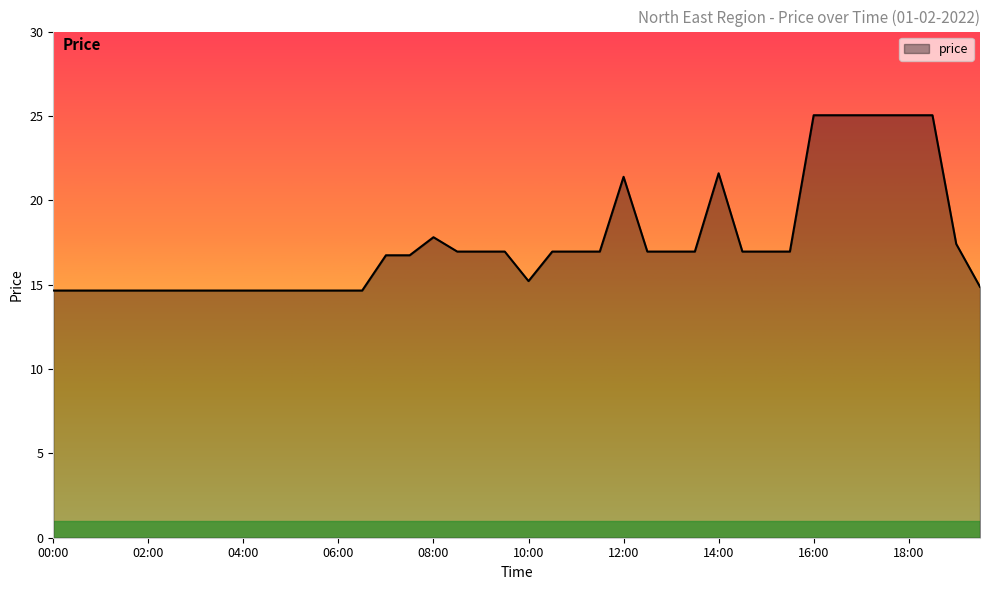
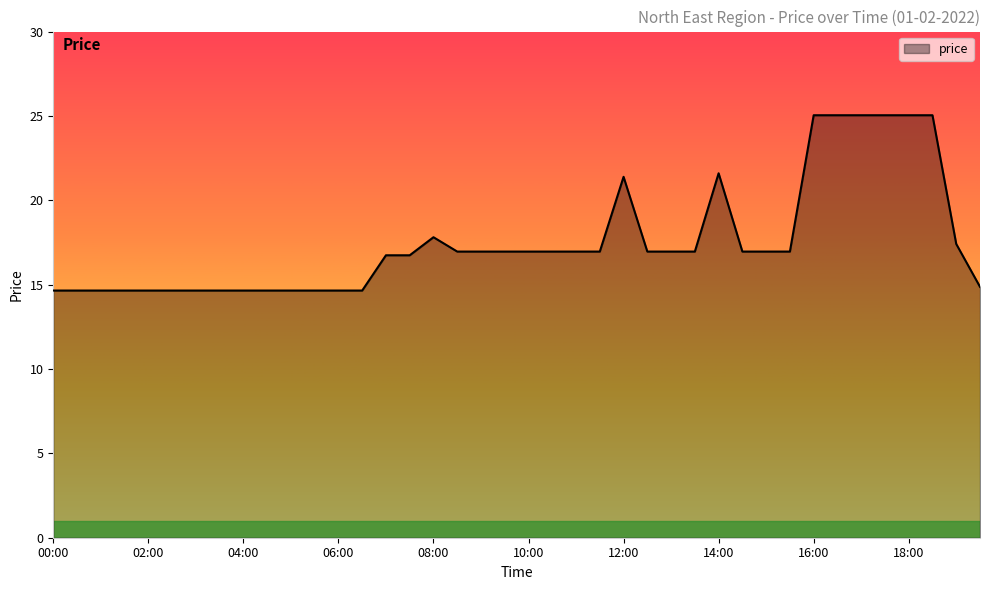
  {
    "00:00": 14.7,
    "02:00": 14.7,
    "04:00": 14.7,
    "06:00": 14.7,
    "08:00": 17.8,
-   "10:00": 15.2,
+   "10:00": 17.0,
    "12:00": 21.4,
    "14:00": 21.6,
    "16:00": 25.0,
    "18:00": 25.0
  }
